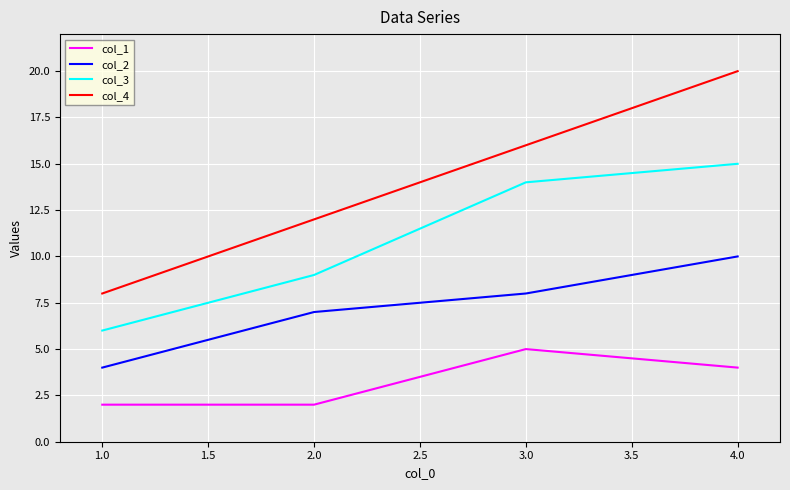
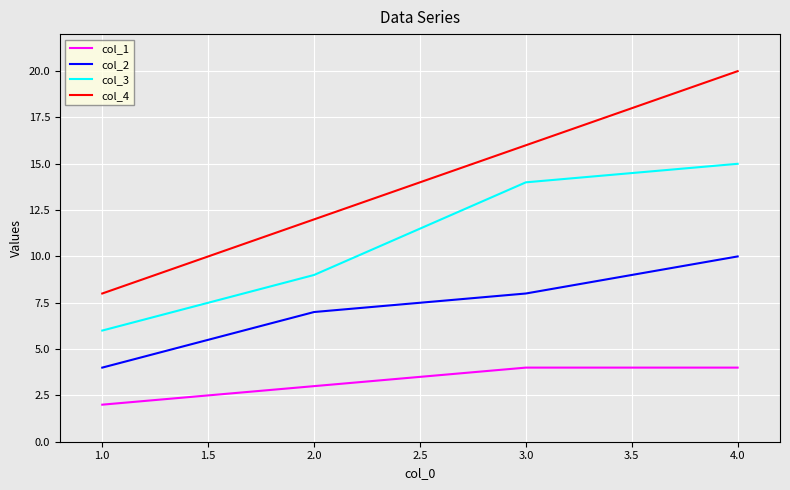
  {
    "col_1": {
      "1.0": 2,
-     "2.0": 2,
-     "3.0": 5,
+     "2.0": 3,
+     "3.0": 4,
      "4.0": 4
    },
    "col_2": {
      "1.0": 4,
      "2.0": 7,
      "3.0": 8,
      "4.0": 10
    },
    "col_3": {
      "1.0": 6,
      "2.0": 9,
      "3.0": 14,
      "4.0": 15
    },
    "col_4": {
      "1.0": 8,
      "2.0": 12,
      "3.0": 16,
      "4.0": 20
    }
  }
